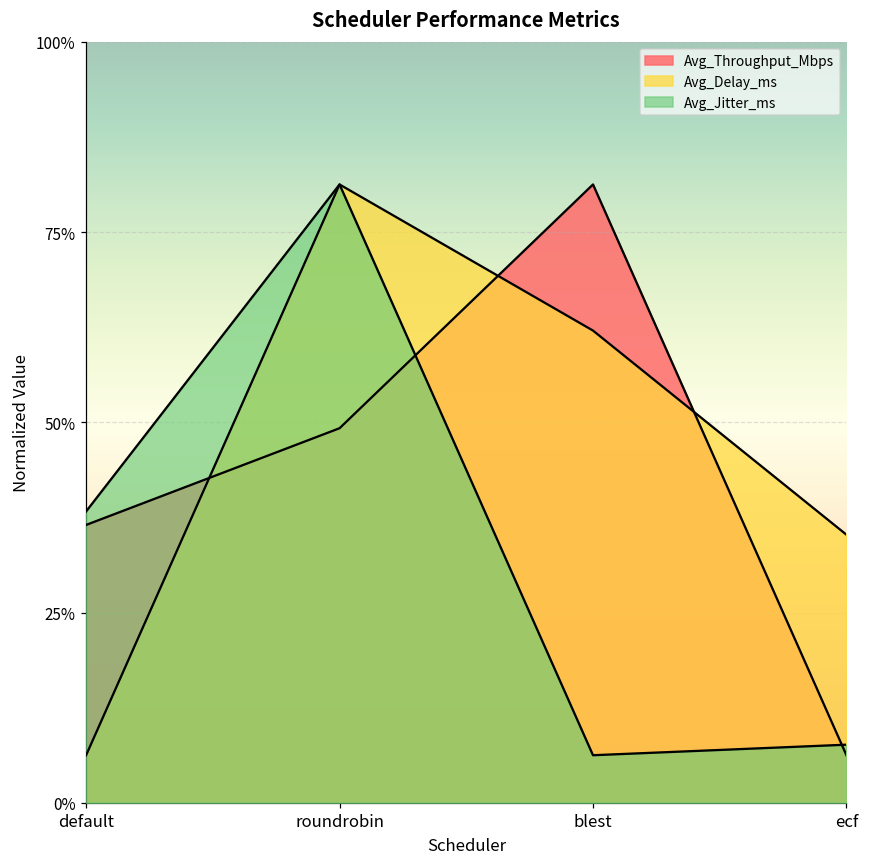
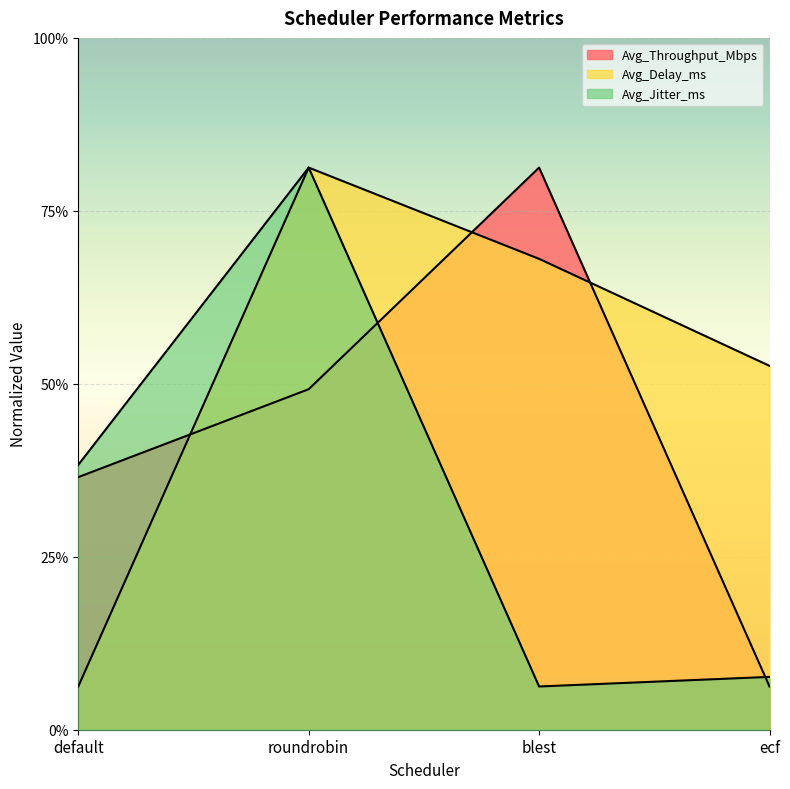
  {
    "Avg_Throughput_Mbps": {
      "default": "37%",
      "roundrobin": "49%",
      "blest": "81%",
      "ecf": "6%"
    },
    "Avg_Delay_ms": {
      "default": "6%",
-     "blest": "62%",
-     "ecf": "35%"
+     "blest": "68%",
+     "ecf": "53%"
    },
    "Avg_Jitter_ms": {
      "default": "38%",
      "blest": "6%",
      "ecf": "8%"
    }
  }
